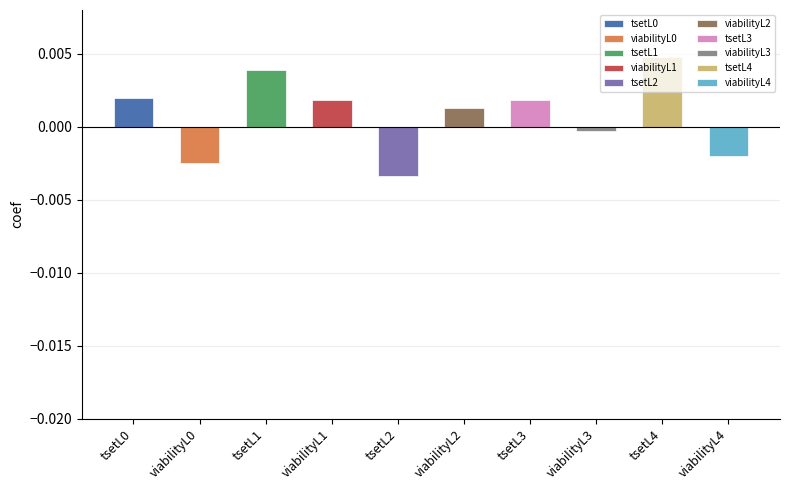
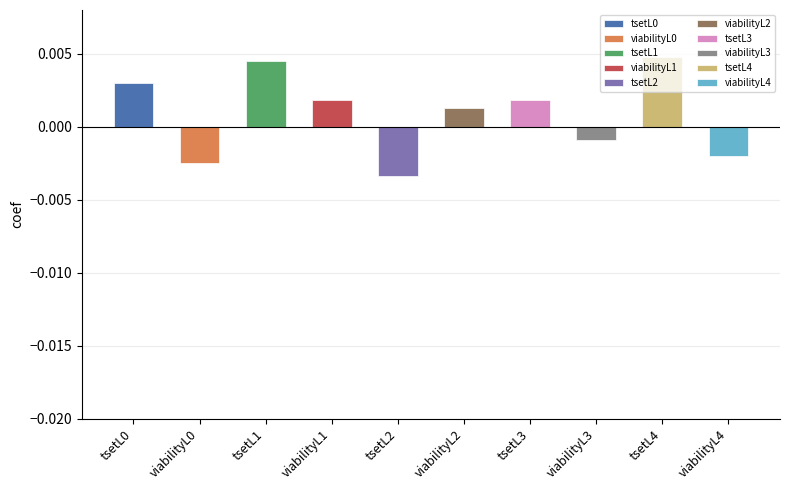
  {
-   "tsetL0": 0.002,
+   "tsetL0": 0.003,
    "viabilityL0": -0.0025,
-   "tsetL1": 0.0039,
+   "tsetL1": 0.0045,
    "viabilityL1": 0.0018,
    "tsetL2": -0.0034,
    "viabilityL2": 0.0013,
    "tsetL3": 0.0018,
-   "viabilityL3": -0.0003,
+   "viabilityL3": -0.0009,
    "viabilityL4": -0.0020
  }
